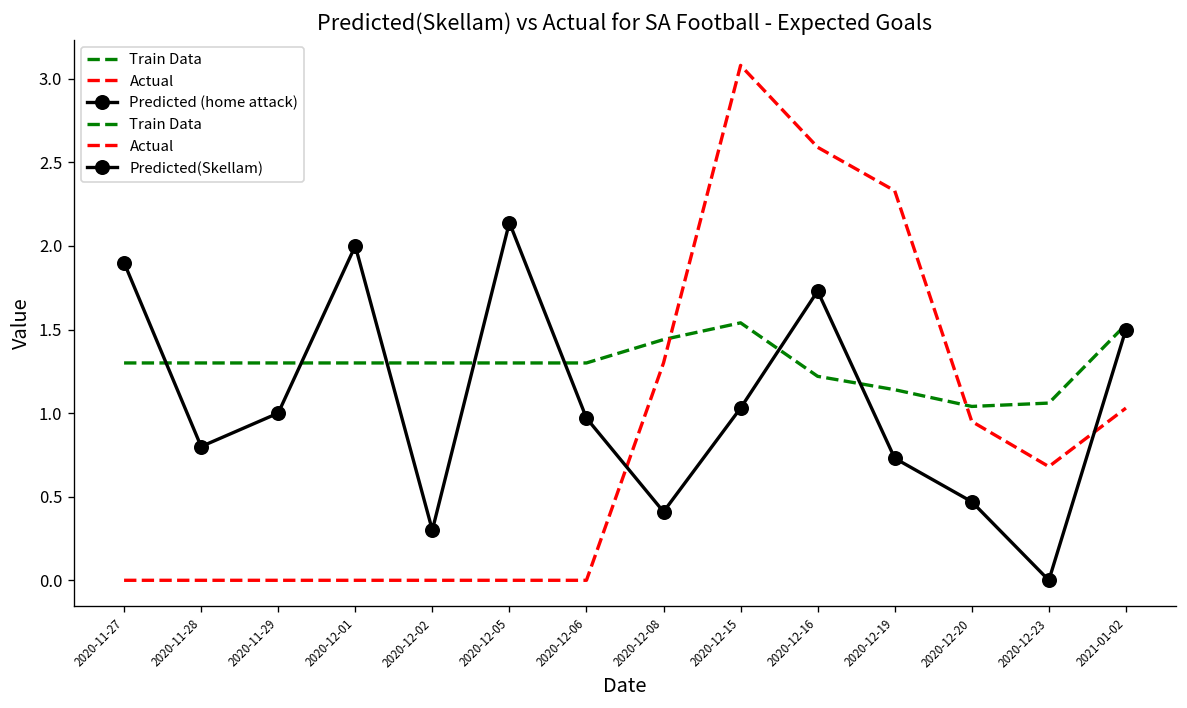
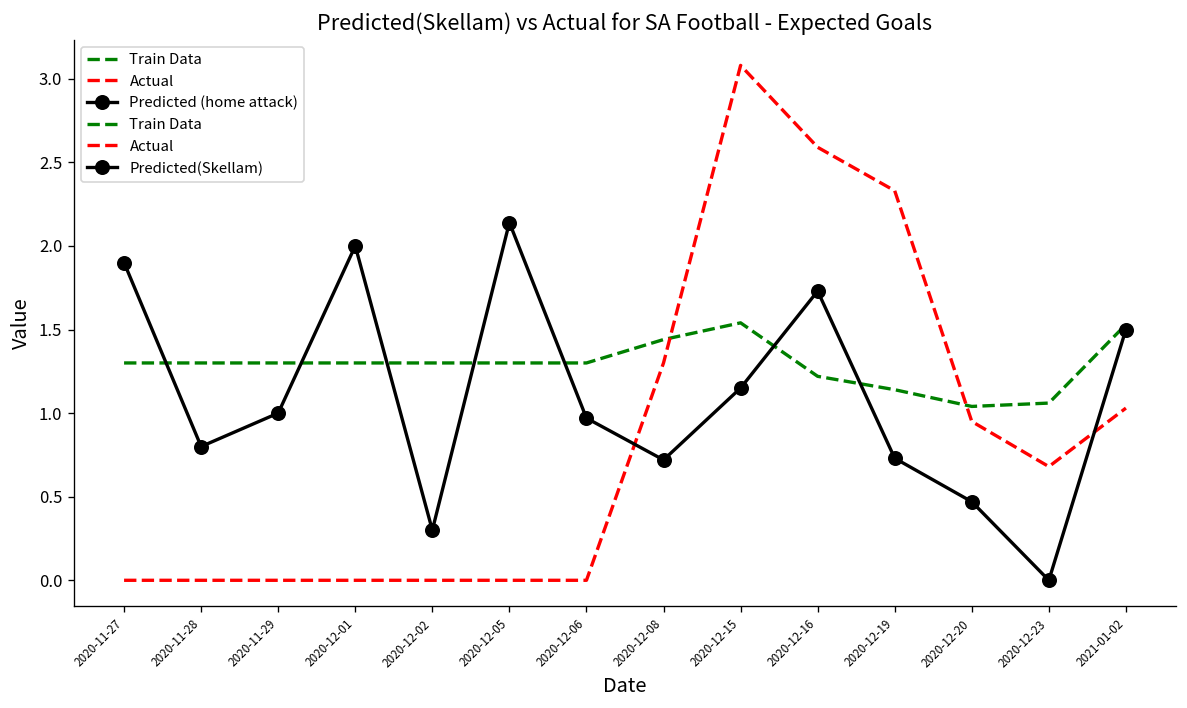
  {
    "Train Data": {
      "2020-11-27": 1.30,
      "2020-11-28": 1.30,
      "2020-11-29": 1.30,
      "2020-12-01": 1.30,
      "2020-12-02": 1.30,
      "2020-12-05": 1.30,
      "2020-12-06": 1.30,
      "2020-12-08": 1.44,
      "2020-12-15": 1.54,
      "2020-12-16": 1.22,
      "2020-12-19": 1.14,
      "2020-12-20": 1.04,
      "2020-12-23": 1.06,
      "2021-01-02": 1.53
    },
    "Actual": {
      "2020-11-27": 0.00,
      "2020-11-28": 0.00,
      "2020-11-29": 0.00,
      "2020-12-01": 0.00,
      "2020-12-02": 0.00,
      "2020-12-05": 0.00,
      "2020-12-06": 0.00,
      "2020-12-08": 1.30,
      "2020-12-15": 3.08,
      "2020-12-16": 2.59,
      "2020-12-19": 2.33,
      "2020-12-20": 0.95,
      "2020-12-23": 0.68,
      "2021-01-02": 1.03
    },
    "Predicted (home attack)": {
      "2020-11-27": 1.90,
      "2020-11-28": 0.80,
      "2020-11-29": 1.00,
      "2020-12-01": 2.00,
      "2020-12-02": 0.30,
      "2020-12-05": 2.14,
      "2020-12-06": 0.97,
-     "2020-12-08": 0.41,
-     "2020-12-15": 1.03,
+     "2020-12-08": 0.72,
+     "2020-12-15": 1.15,
      "2020-12-16": 1.73,
      "2020-12-19": 0.73,
      "2020-12-20": 0.47,
      "2020-12-23": 0.00,
      "2021-01-02": 1.50
    }
  }
